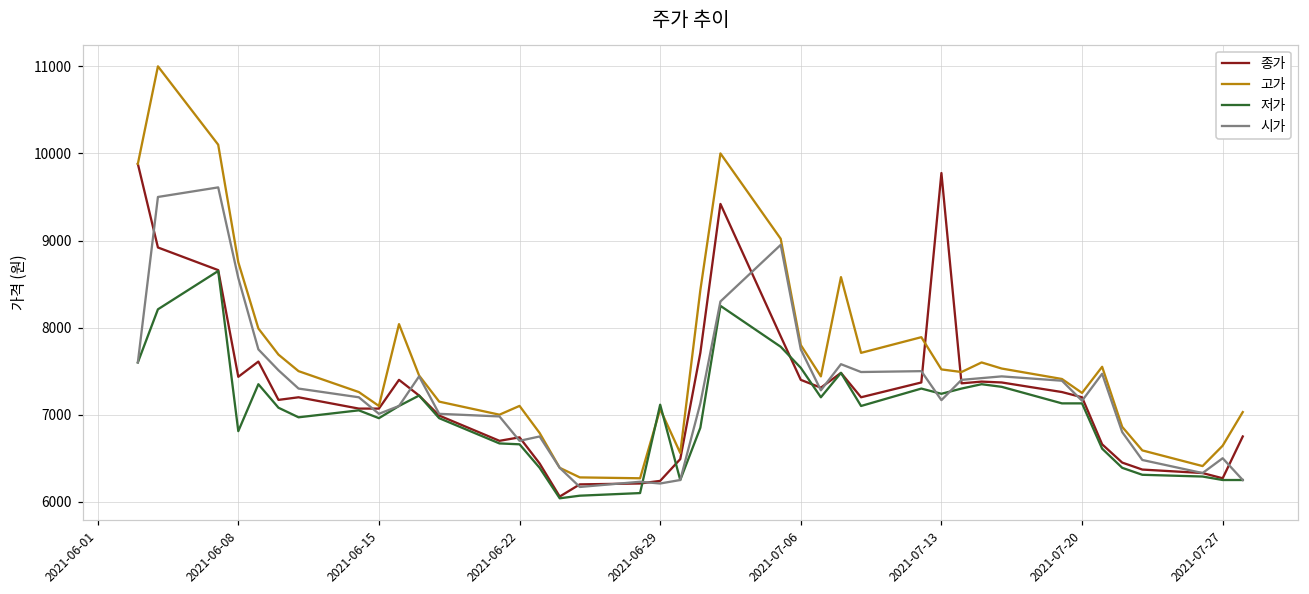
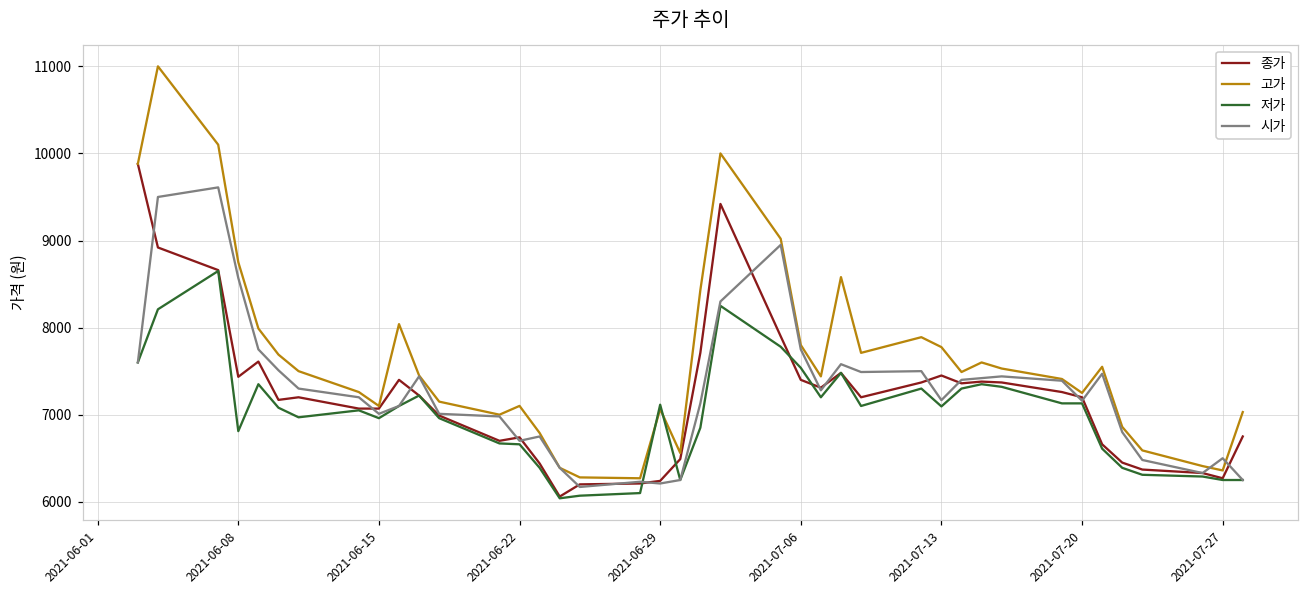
  {
    "종가": {
      "2021-06-08": 7400,
      "2021-06-22": 6700,
      "2021-07-06": 7400,
-     "2021-07-13": 9800,
+     "2021-07-13": 7500,
      "2021-07-20": 7200
    },
    "고가": {
      "2021-06-08": 8800,
      "2021-06-22": 7100,
      "2021-06-29": 7100,
      "2021-07-06": 7800,
-     "2021-07-13": 7500,
+     "2021-07-13": 7800,
      "2021-07-20": 7300,
-     "2021-07-27": 6600
+     "2021-07-27": 6400
    },
    "저가": {
      "2021-06-08": 6800,
      "2021-06-15": 7000,
      "2021-06-22": 6700,
      "2021-06-29": 7100,
      "2021-07-06": 7500,
-     "2021-07-13": 7200
+     "2021-07-13": 7100
    },
    "시가": {
      "2021-06-08": 8600,
      "2021-06-15": 7000,
      "2021-06-22": 6700,
      "2021-07-06": 7800,
      "2021-07-13": 7200,
      "2021-07-27": 6500
    }
  }
